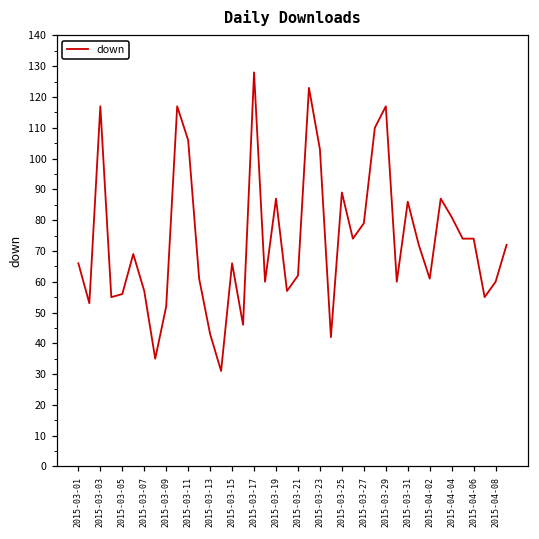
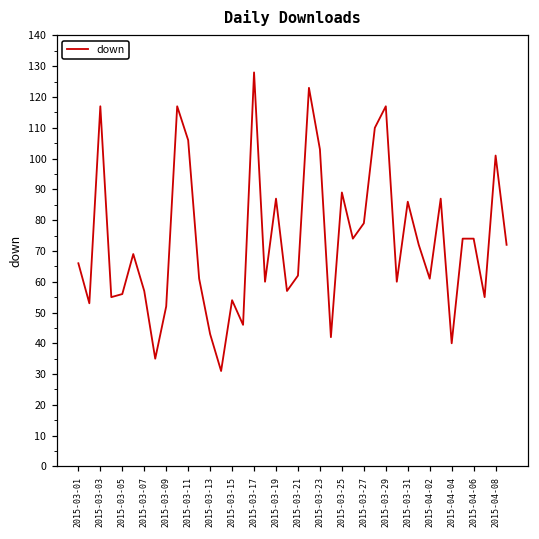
  {
    "2015-03-01": 66,
    "2015-03-03": 117,
    "2015-03-05": 56,
    "2015-03-07": 57,
    "2015-03-09": 52,
    "2015-03-11": 106,
    "2015-03-13": 43,
-   "2015-03-15": 66,
+   "2015-03-15": 54,
    "2015-03-17": 128,
    "2015-03-19": 87,
    "2015-03-21": 62,
    "2015-03-23": 103,
    "2015-03-25": 89,
    "2015-03-27": 79,
    "2015-03-29": 117,
    "2015-03-31": 86,
    "2015-04-02": 61,
-   "2015-04-04": 81,
+   "2015-04-04": 40,
    "2015-04-06": 74,
-   "2015-04-08": 60
+   "2015-04-08": 101
  }
